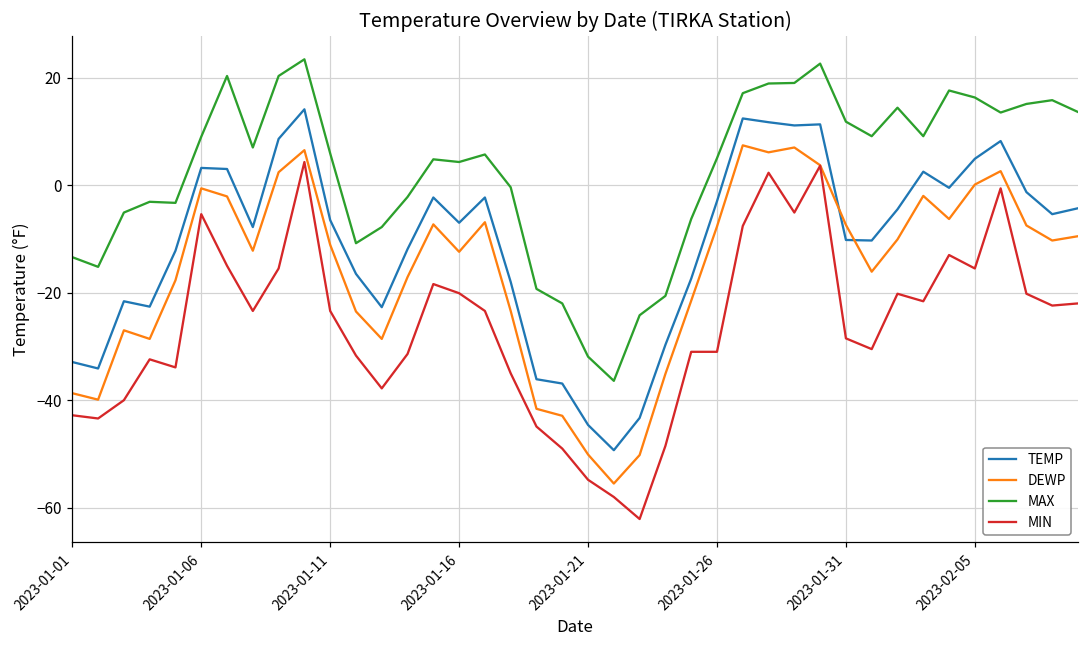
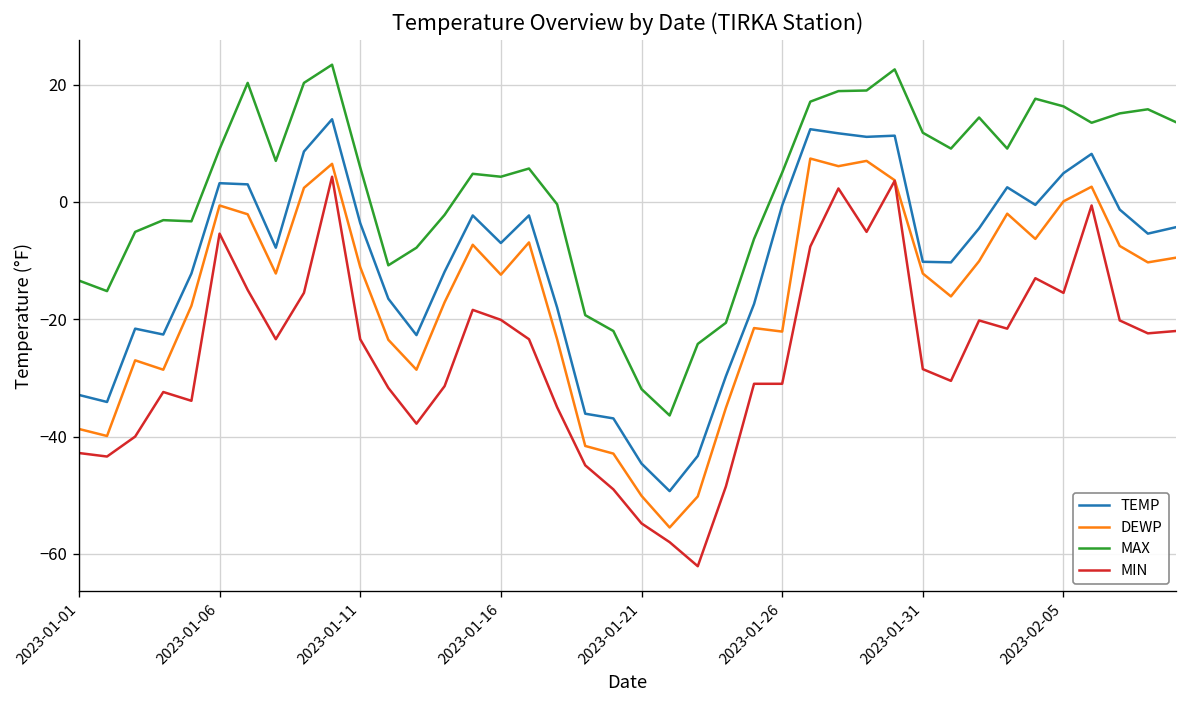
  {
    "TEMP": {
      "2023-01-01": -33,
      "2023-01-06": 3,
-     "2023-01-11": -7,
+     "2023-01-11": -4,
      "2023-01-16": -7,
      "2023-01-21": -45,
-     "2023-01-26": -3,
+     "2023-01-26": -1,
      "2023-01-31": -10,
      "2023-02-05": 5
    },
    "DEWP": {
      "2023-01-01": -39,
      "2023-01-06": -1,
      "2023-01-11": -11,
      "2023-01-16": -12,
      "2023-01-21": -50,
-     "2023-01-26": -8,
-     "2023-01-31": -7,
+     "2023-01-26": -22,
+     "2023-01-31": -12,
      "2023-02-05": 0
    },
    "MAX": {
      "2023-01-01": -13,
      "2023-01-06": 9,
      "2023-01-11": 6,
      "2023-01-16": 4,
      "2023-01-21": -32,
      "2023-01-26": 5,
      "2023-01-31": 12,
      "2023-02-05": 16
    },
    "MIN": {
      "2023-01-01": -43,
      "2023-01-06": -5,
      "2023-01-11": -23,
      "2023-01-16": -20,
      "2023-01-21": -55,
      "2023-01-26": -31,
      "2023-01-31": -29,
      "2023-02-05": -16
    }
  }
